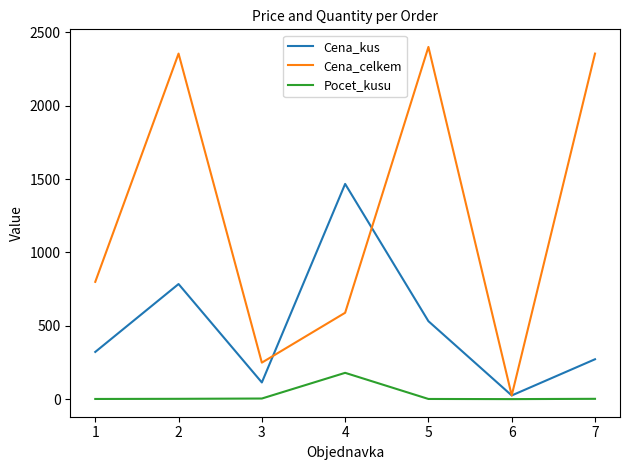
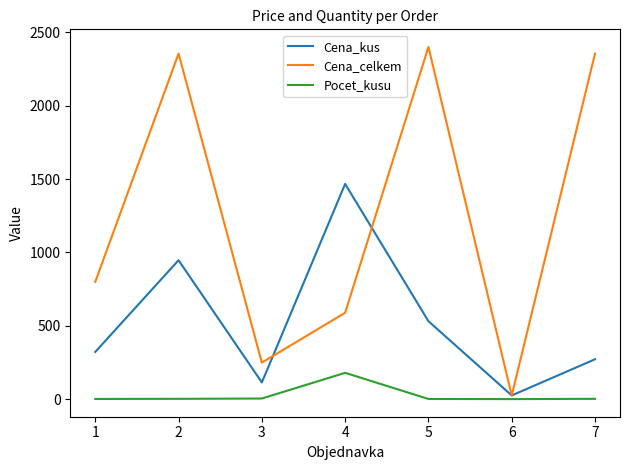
  {
    "Cena_kus": {
      "1": 320,
-     "2": 780,
+     "2": 950,
      "3": 110,
      "4": 1470,
      "5": 530,
      "7": 270
    },
    "Cena_celkem": {
      "1": 800,
      "2": 2350,
      "3": 250,
      "4": 590,
      "5": 2400,
      "7": 2350
    },
    "Pocet_kusu": {
      "1": 0,
      "2": 0,
      "3": 10,
      "4": 180,
      "5": 0,
      "6": 0,
      "7": 0
    }
  }
